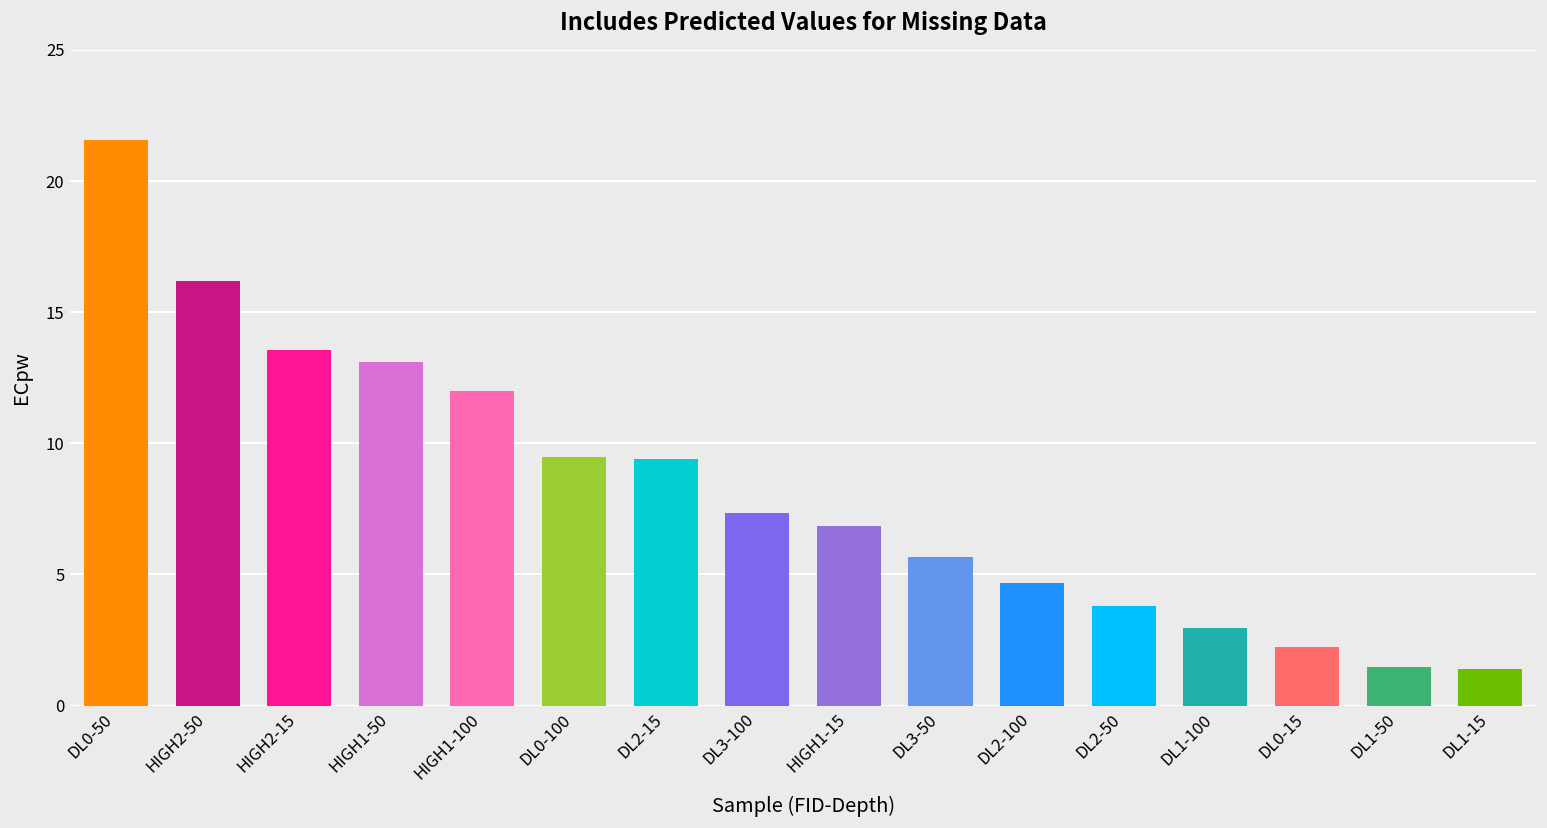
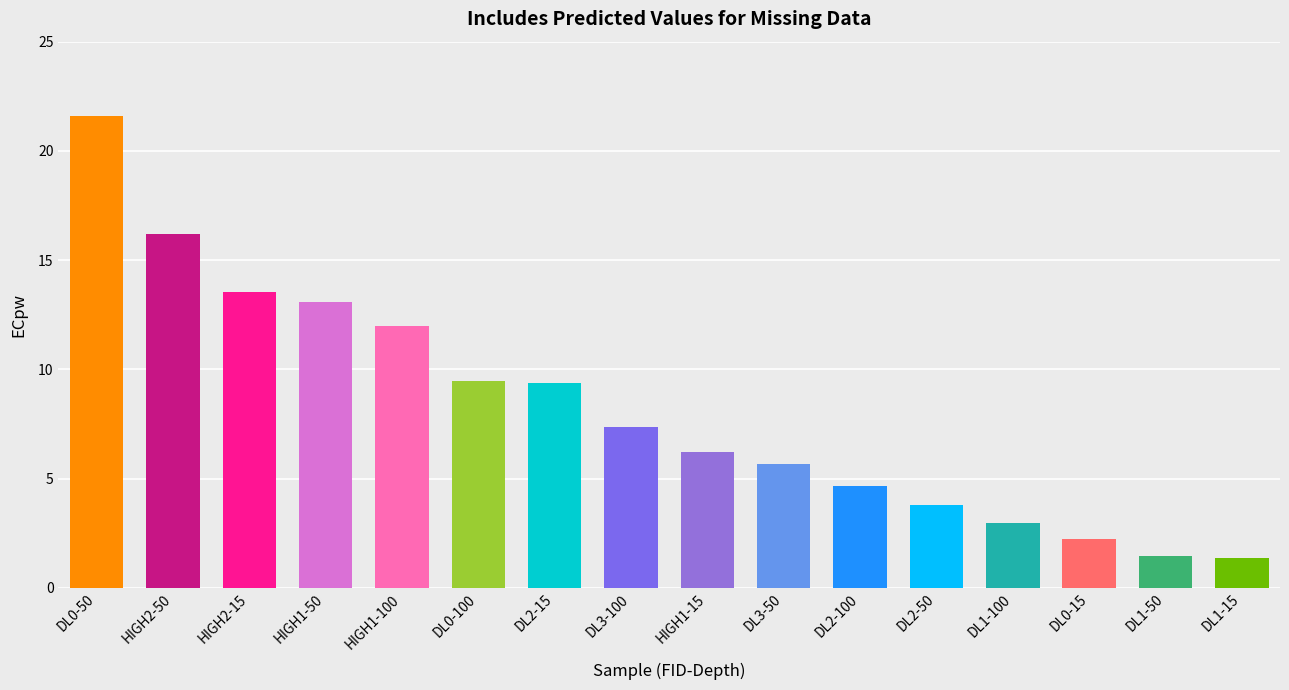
  {
    "DL0-50": 21.6,
    "HIGH2-50": 16.2,
    "HIGH2-15": 13.5,
    "HIGH1-50": 13.1,
    "HIGH1-100": 12.0,
    "DL0-100": 9.5,
    "DL2-15": 9.4,
    "DL3-100": 7.4,
-   "HIGH1-15": 6.8,
+   "HIGH1-15": 6.2,
    "DL3-50": 5.7,
    "DL2-100": 4.7,
    "DL2-50": 3.8,
    "DL1-100": 3.0,
    "DL0-15": 2.3,
    "DL1-50": 1.5,
    "DL1-15": 1.4
  }
